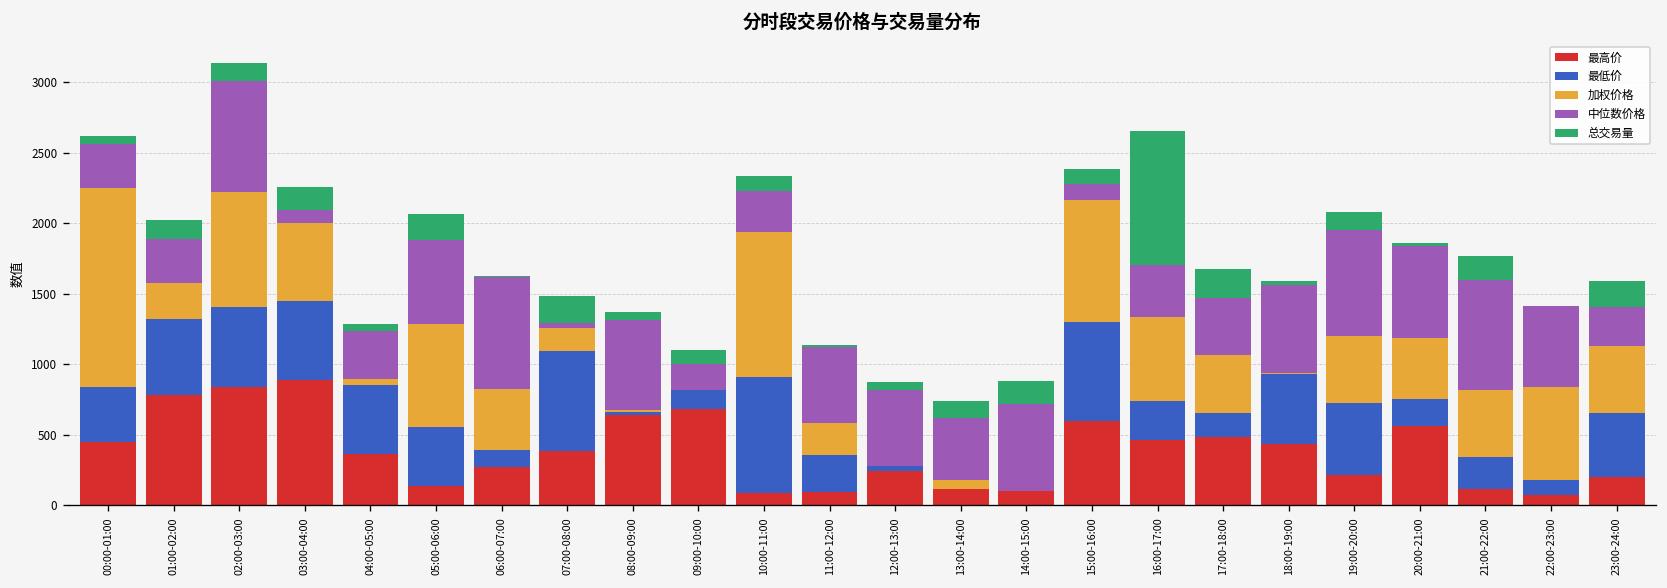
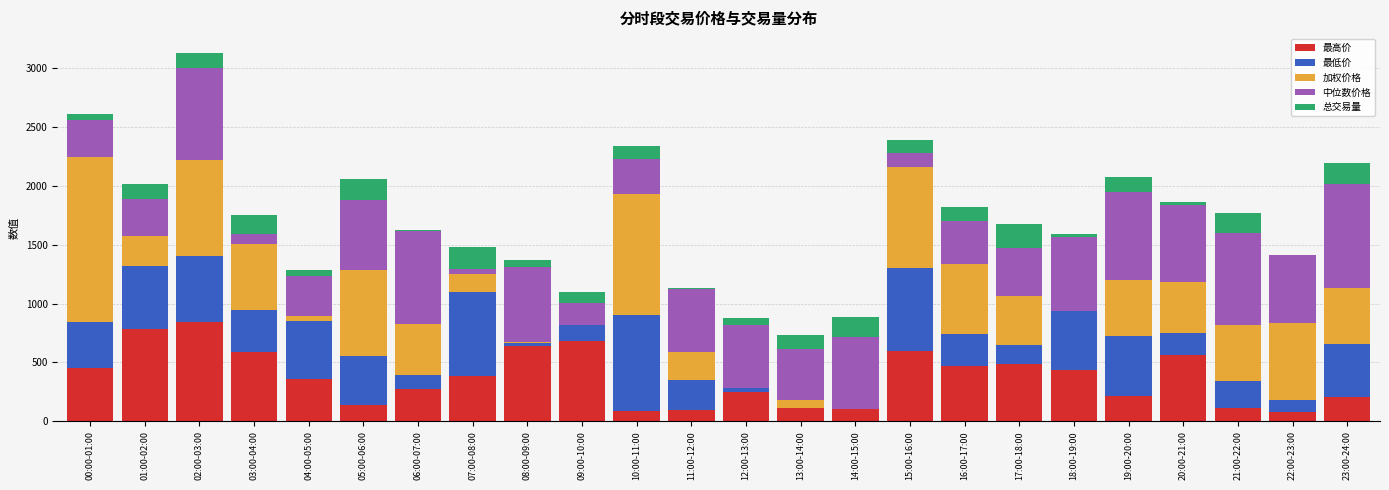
  {
    "最高价": {
      "00:00-01:00": 450,
      "01:00-02:00": 780,
      "02:00-03:00": 840,
-     "03:00-04:00": 880,
+     "03:00-04:00": 590,
      "04:00-05:00": 360,
      "05:00-06:00": 140,
      "06:00-07:00": 270,
      "07:00-08:00": 390,
      "08:00-09:00": 640,
      "09:00-10:00": 690,
      "10:00-11:00": 90,
      "11:00-12:00": 100,
      "12:00-13:00": 250,
      "13:00-14:00": 110,
      "14:00-15:00": 100,
      "15:00-16:00": 600,
      "16:00-17:00": 470,
      "17:00-18:00": 490,
      "18:00-19:00": 430,
      "19:00-20:00": 210,
      "20:00-21:00": 570,
      "21:00-22:00": 110,
      "22:00-23:00": 80,
      "23:00-24:00": 200
    },
    "最低价": {
      "00:00-01:00": 390,
      "01:00-02:00": 540,
      "02:00-03:00": 560,
-     "03:00-04:00": 560,
+     "03:00-04:00": 360,
      "04:00-05:00": 490,
      "05:00-06:00": 420,
      "06:00-07:00": 120,
      "07:00-08:00": 710,
      "08:00-09:00": 20,
      "09:00-10:00": 130,
      "10:00-11:00": 820,
      "11:00-12:00": 260,
      "12:00-13:00": 40,
      "13:00-14:00": 0,
      "14:00-15:00": 0,
      "15:00-16:00": 700,
      "16:00-17:00": 270,
      "17:00-18:00": 160,
      "18:00-19:00": 500,
      "19:00-20:00": 510,
      "20:00-21:00": 190,
      "21:00-22:00": 230,
      "22:00-23:00": 110,
      "23:00-24:00": 450
    },
    "加权价格": {
      "00:00-01:00": 1410,
      "01:00-02:00": 260,
      "02:00-03:00": 820,
      "03:00-04:00": 560,
      "04:00-05:00": 40,
      "05:00-06:00": 730,
      "06:00-07:00": 440,
      "07:00-08:00": 160,
      "09:00-10:00": 0,
      "10:00-11:00": 1030,
      "11:00-12:00": 230,
      "13:00-14:00": 70,
      "14:00-15:00": 0,
      "15:00-16:00": 860,
      "16:00-17:00": 600,
      "17:00-18:00": 410,
      "19:00-20:00": 470,
      "20:00-21:00": 430,
      "21:00-22:00": 470,
      "22:00-23:00": 660,
      "23:00-24:00": 480
    },
    "中位数价格": {
      "00:00-01:00": 320,
      "01:00-02:00": 310,
      "02:00-03:00": 780,
      "03:00-04:00": 90,
      "04:00-05:00": 340,
      "05:00-06:00": 590,
      "06:00-07:00": 790,
      "07:00-08:00": 40,
      "08:00-09:00": 640,
      "09:00-10:00": 190,
      "10:00-11:00": 300,
      "11:00-12:00": 540,
      "12:00-13:00": 540,
      "13:00-14:00": 430,
      "14:00-15:00": 610,
      "15:00-16:00": 110,
      "16:00-17:00": 370,
      "17:00-18:00": 410,
      "18:00-19:00": 630,
      "19:00-20:00": 750,
      "20:00-21:00": 650,
      "21:00-22:00": 780,
      "22:00-23:00": 570,
-     "23:00-24:00": 270
+     "23:00-24:00": 880
    },
    "总交易量": {
      "00:00-01:00": 50,
      "01:00-02:00": 130,
      "02:00-03:00": 130,
      "03:00-04:00": 160,
      "04:00-05:00": 50,
      "05:00-06:00": 180,
      "07:00-08:00": 190,
      "08:00-09:00": 60,
      "09:00-10:00": 100,
      "10:00-11:00": 100,
      "12:00-13:00": 60,
      "13:00-14:00": 120,
      "14:00-15:00": 170,
      "15:00-16:00": 110,
-     "16:00-17:00": 950,
+     "16:00-17:00": 120,
      "17:00-18:00": 200,
      "18:00-19:00": 30,
      "19:00-20:00": 130,
      "20:00-21:00": 20,
      "21:00-22:00": 170,
      "22:00-23:00": 0,
      "23:00-24:00": 180
    }
  }
